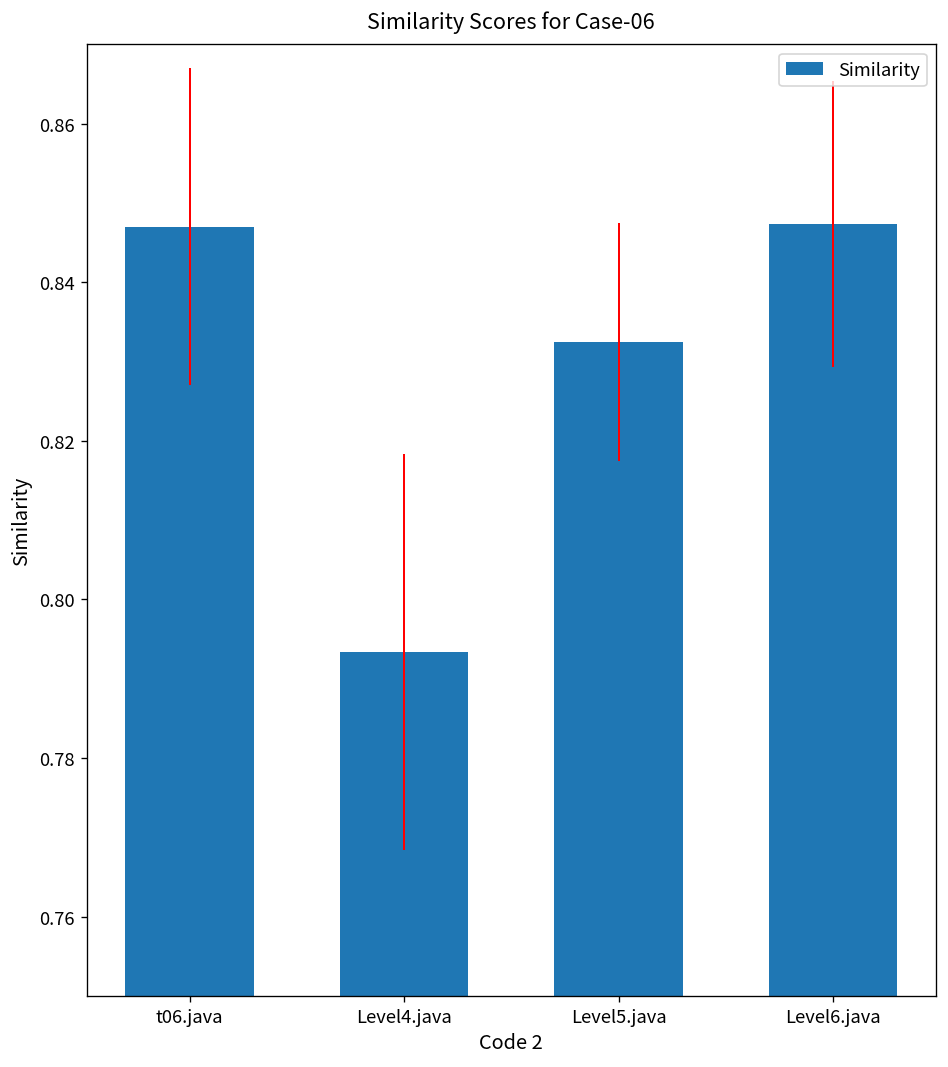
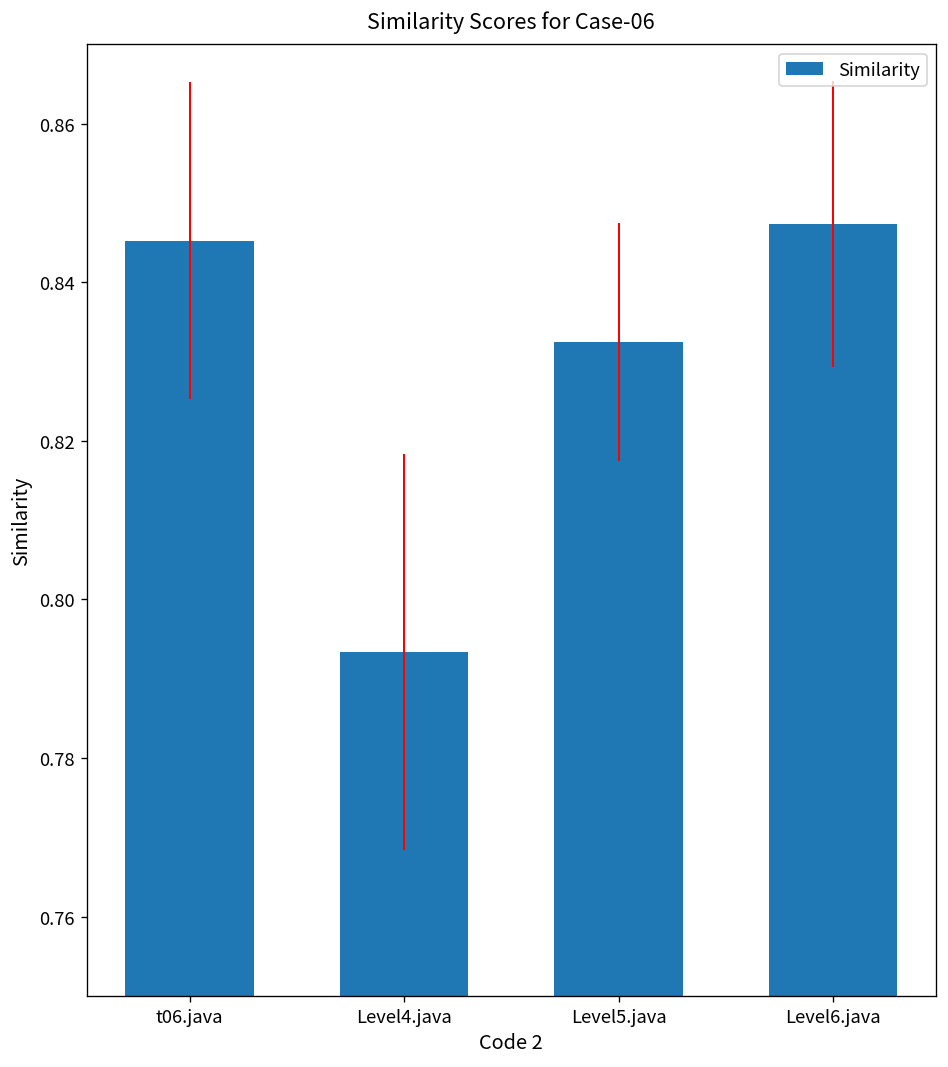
  {
-   "t06.java": 0.847,
+   "t06.java": 0.845,
    "Level4.java": 0.793,
    "Level5.java": 0.833,
    "Level6.java": 0.847
  }
